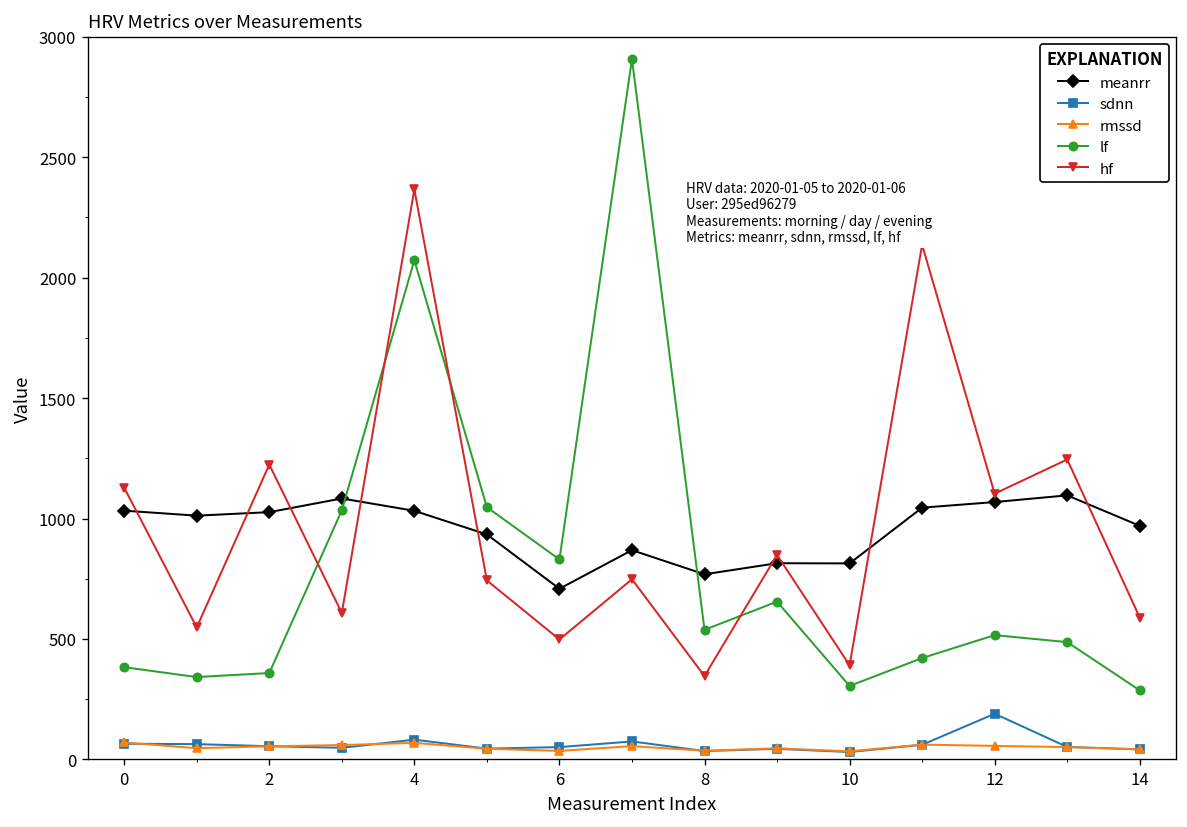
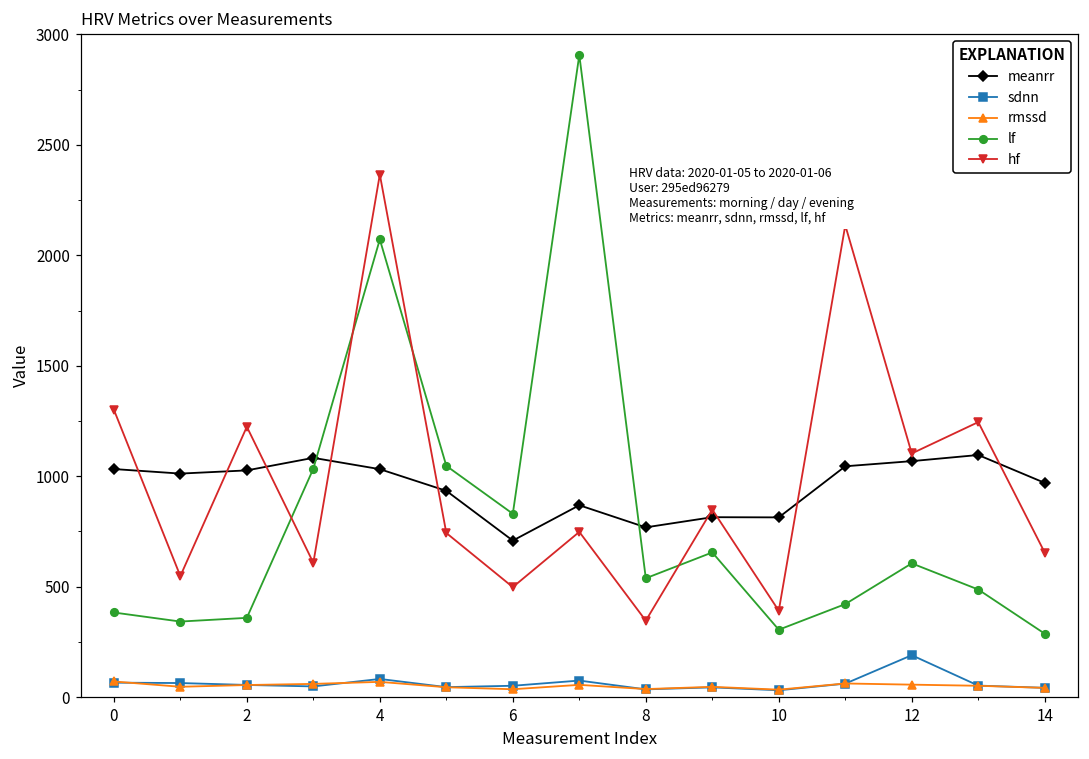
  {
    "meanrr": {
      "0": 1030,
      "2": 1030,
      "4": 1030,
      "6": 710,
      "8": 770,
      "10": 810,
      "12": 1070,
      "14": 970
    },
    "sdnn": {
      "4": 80,
      "6": 50,
      "12": 190
    },
    "rmssd": {
      "4": 70,
      "6": 40,
      "12": 60
    },
    "lf": {
      "0": 380,
      "2": 360,
      "4": 2070,
      "6": 830,
      "8": 540,
      "10": 310,
-     "12": 520,
+     "12": 610,
      "14": 290
    },
    "hf": {
-     "0": 1130,
+     "0": 1300,
      "2": 1220,
      "4": 2370,
      "6": 500,
      "8": 350,
      "10": 390,
      "12": 1100,
-     "14": 590
+     "14": 650
    }
  }
